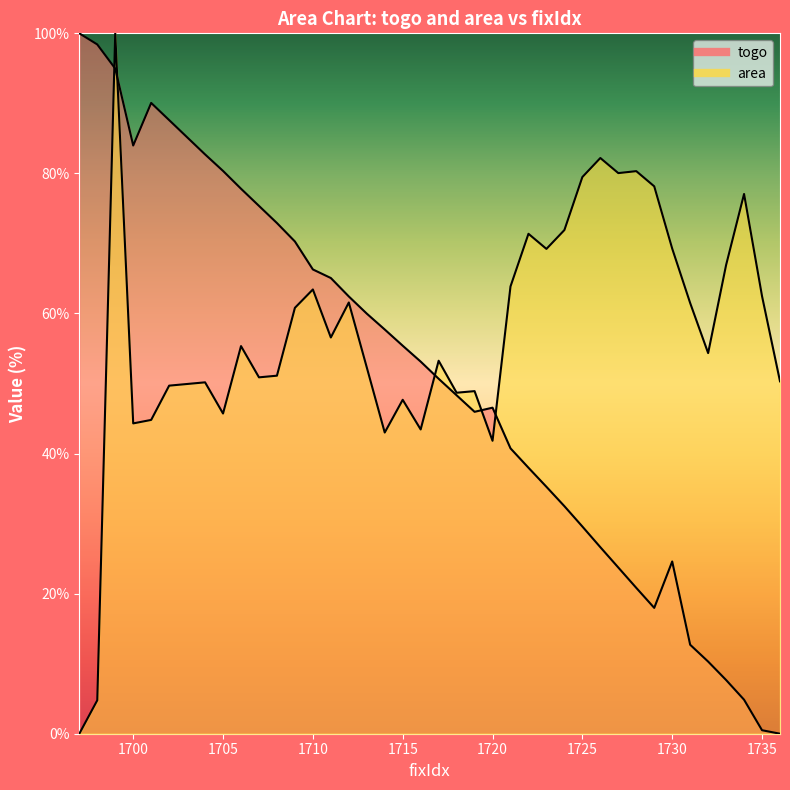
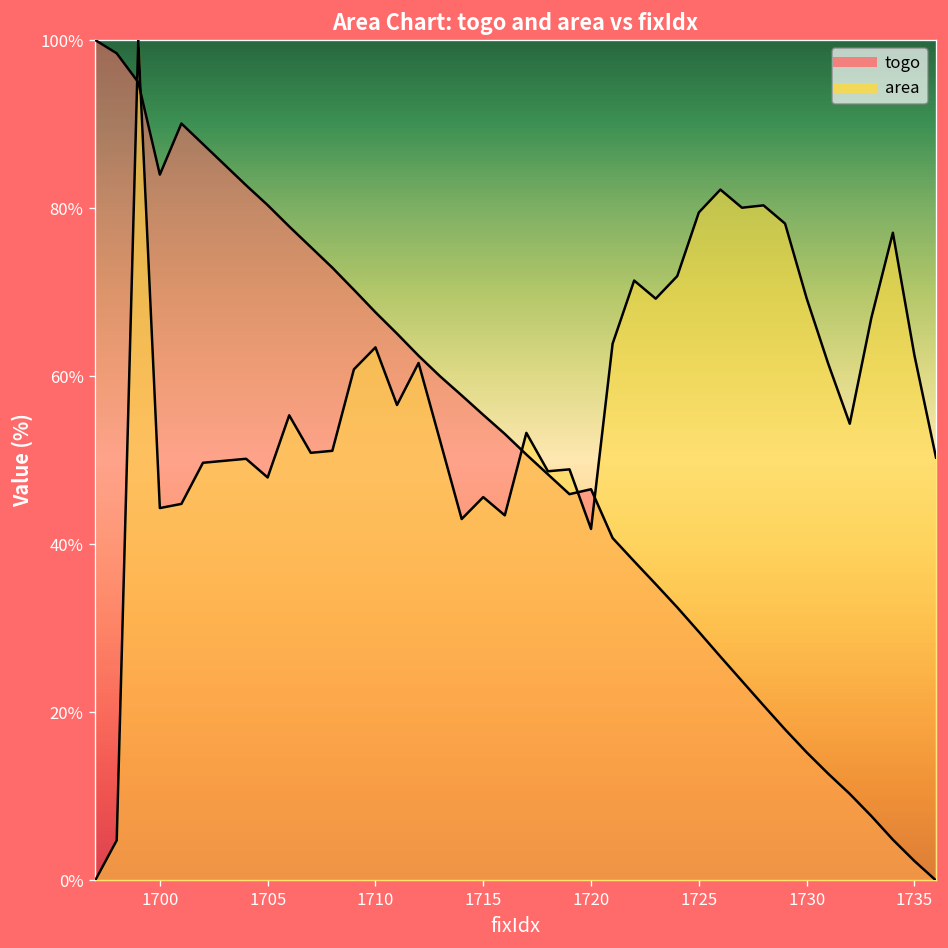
  {
    "togo": {
      "1700": "84%",
      "1705": "80%",
-     "1710": "66%",
+     "1710": "68%",
      "1715": "55%",
      "1720": "47%",
      "1725": "30%",
-     "1730": "25%",
-     "1735": "0%"
+     "1730": "15%",
+     "1735": "2%"
    },
    "area": {
      "1700": "44%",
-     "1705": "46%",
+     "1705": "48%",
      "1710": "63%",
-     "1715": "48%",
+     "1715": "46%",
      "1720": "42%",
      "1725": "79%",
      "1730": "69%",
      "1735": "62%"
    }
  }
